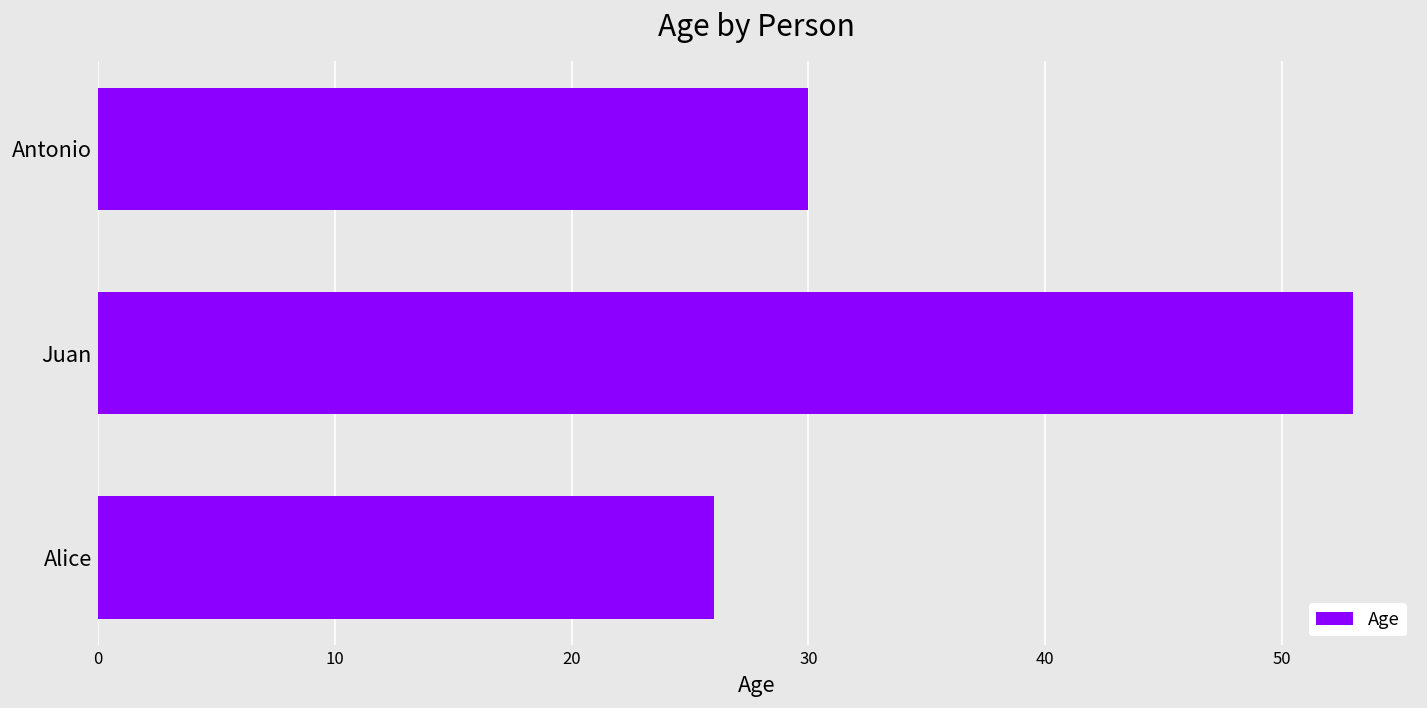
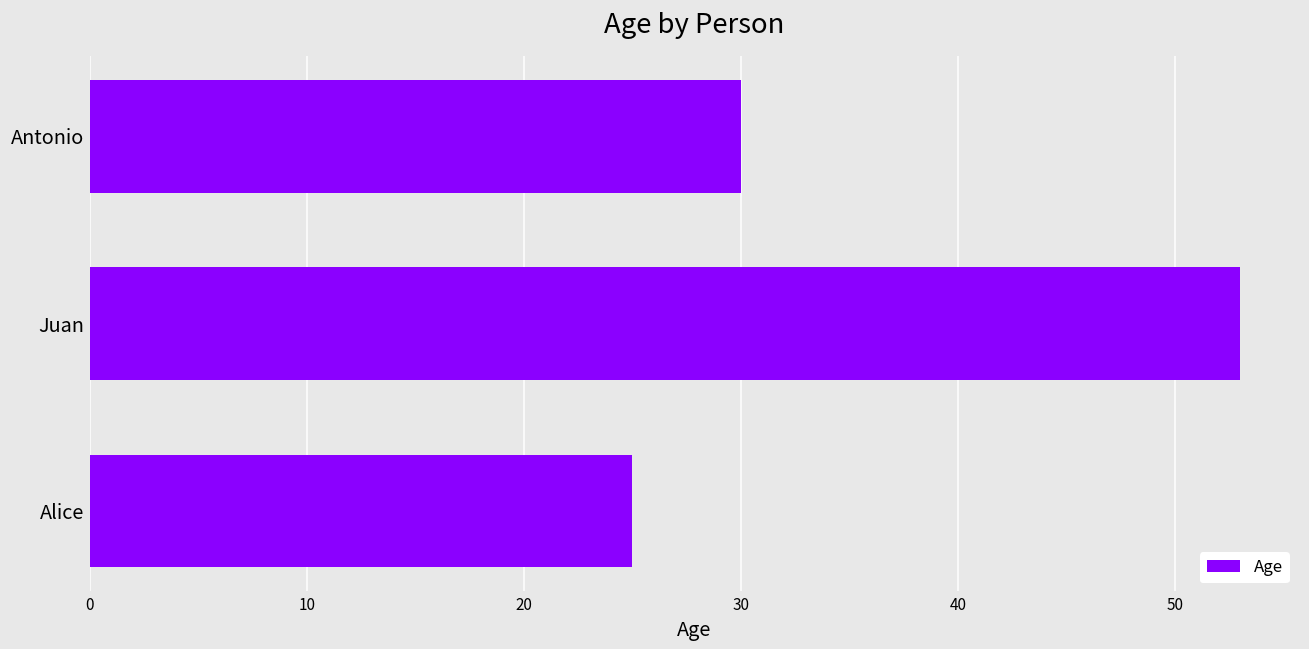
  {
    "Antonio": 30,
    "Juan": 53,
-   "Alice": 26
+   "Alice": 25
  }
